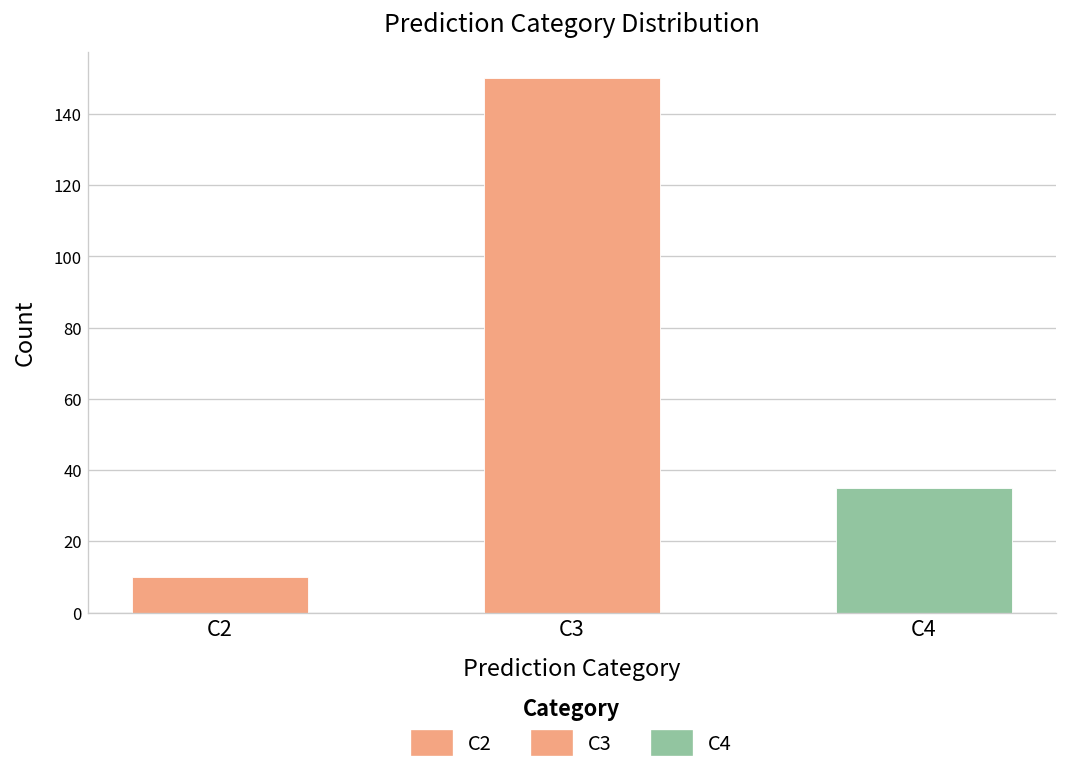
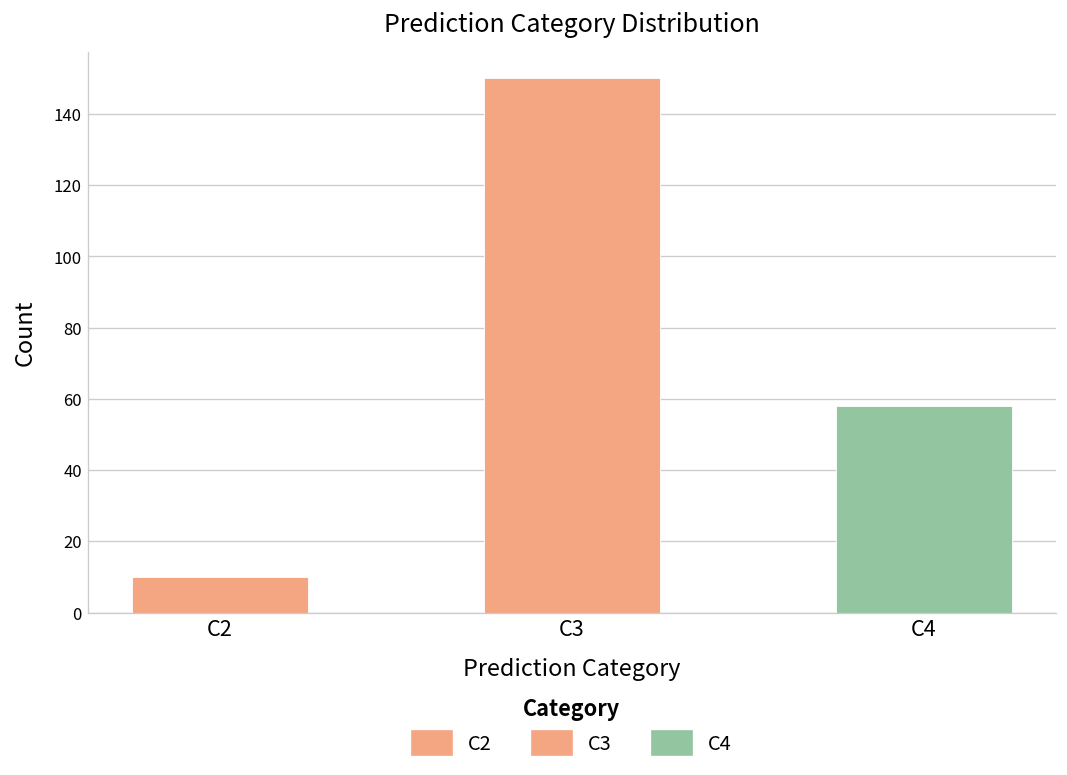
  {
    "C2": 10,
    "C3": 150,
-   "C4": 35
+   "C4": 58
  }
